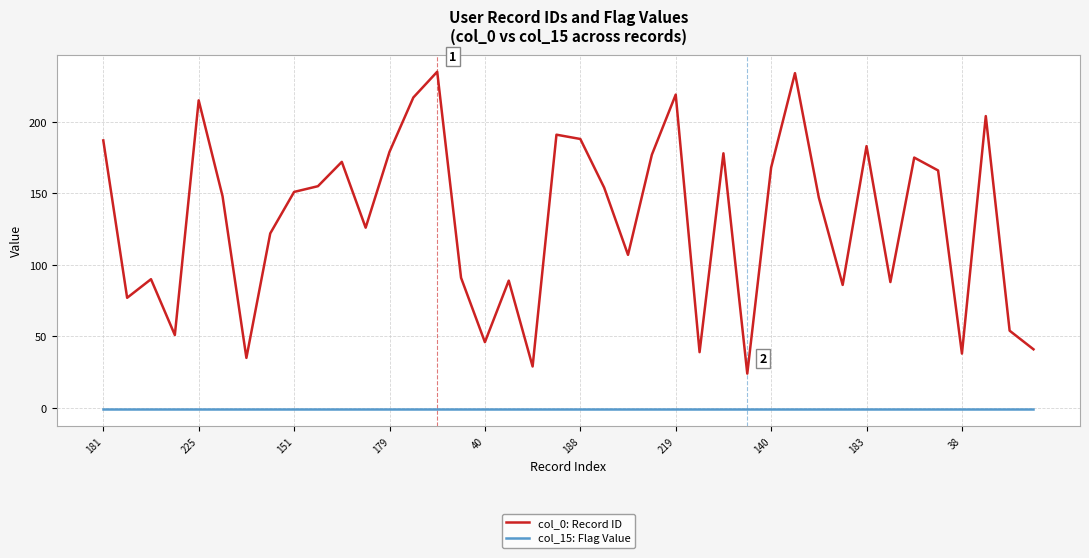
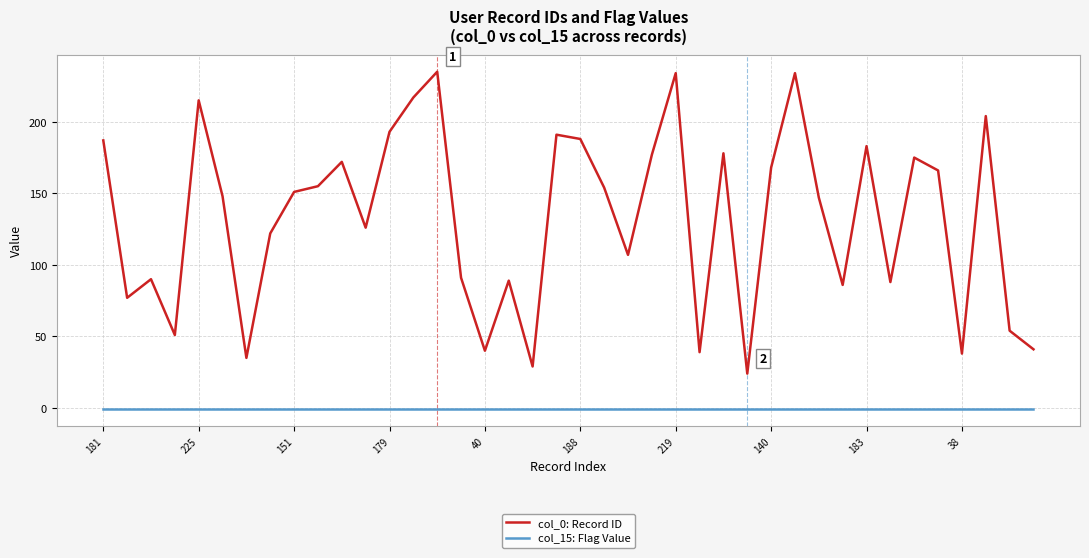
  {
    "col_0: Record ID": {
      "181": 187,
      "225": 215,
      "151": 151,
-     "179": 179,
-     "40": 46,
+     "179": 193,
+     "40": 40,
      "188": 188,
-     "219": 219,
+     "219": 234,
      "140": 168,
      "183": 183,
      "38": 38
    },
    "col_15: Flag Value": {
      "181": -1,
      "225": -1,
      "151": -1,
      "179": -1,
      "40": -1,
      "188": -1,
      "219": -1,
      "140": -1,
      "183": -1,
      "38": -1
    }
  }
